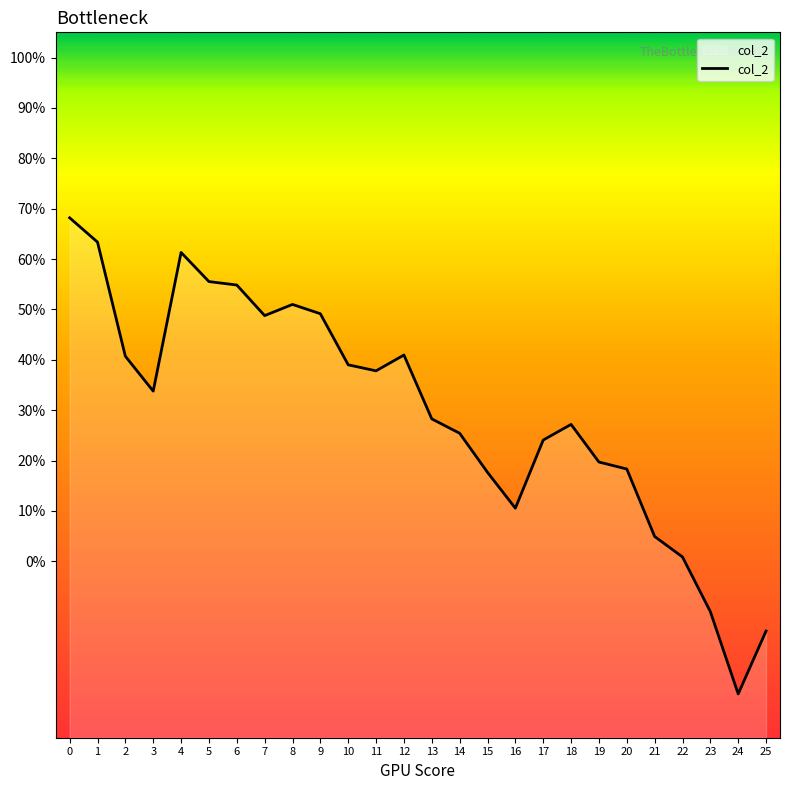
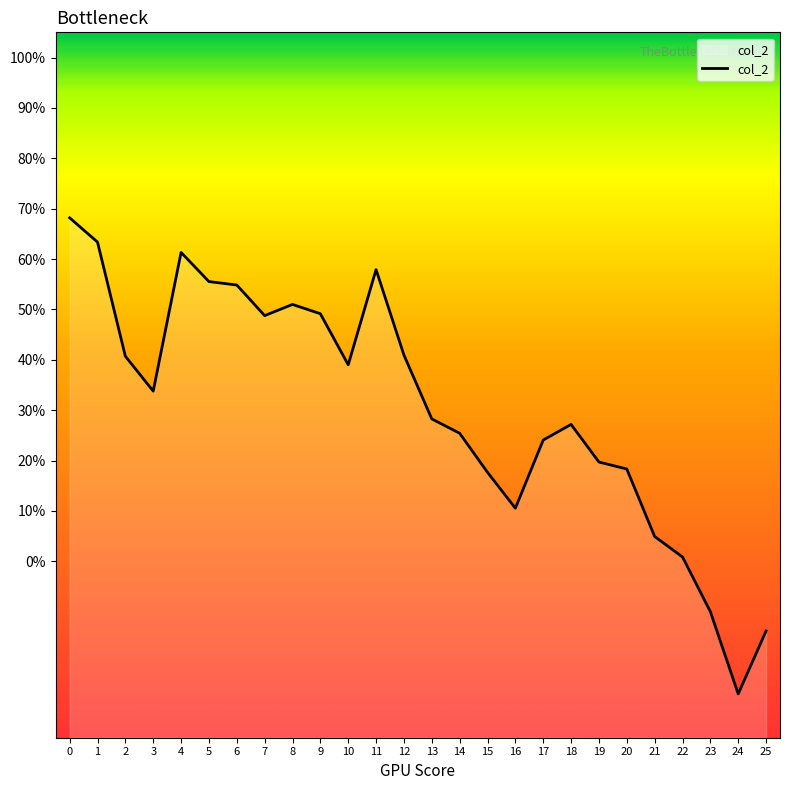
  {
    "0": "68%",
    "1": "63%",
    "2": "41%",
    "3": "34%",
    "4": "61%",
    "5": "56%",
    "6": "55%",
    "7": "49%",
    "8": "51%",
    "9": "49%",
    "10": "39%",
-   "11": "38%",
+   "11": "58%",
    "12": "41%",
    "13": "28%",
    "14": "25%",
    "15": "18%",
    "16": "11%",
    "17": "24%",
    "18": "27%",
    "19": "20%",
    "20": "18%",
    "21": "5%",
    "22": "1%",
    "23": "-10%",
    "24": "-26%",
    "25": "-14%"
  }
